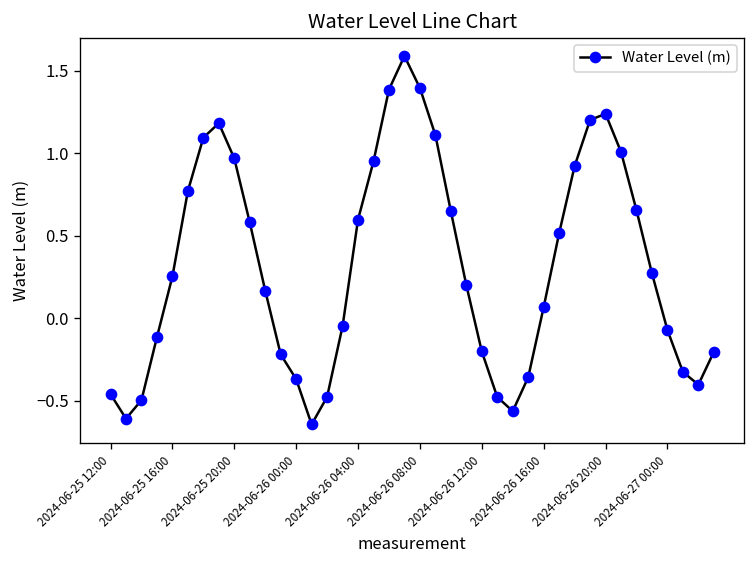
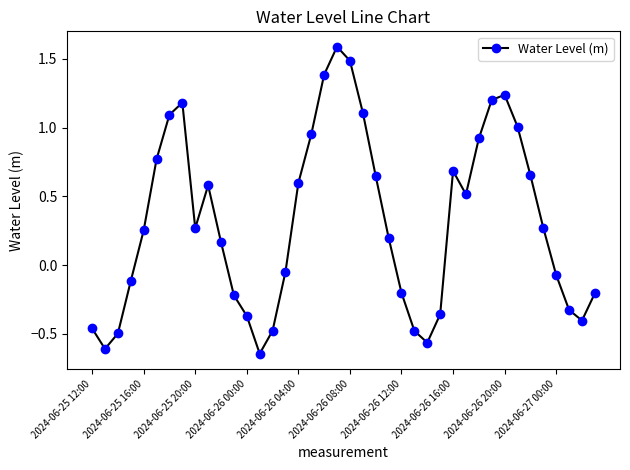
  {
    "2024-06-25 12:00": -0.46,
    "2024-06-25 16:00": 0.25,
-   "2024-06-25 20:00": 0.97,
+   "2024-06-25 20:00": 0.27,
    "2024-06-26 00:00": -0.37,
    "2024-06-26 04:00": 0.60,
-   "2024-06-26 08:00": 1.39,
+   "2024-06-26 08:00": 1.49,
    "2024-06-26 12:00": -0.20,
-   "2024-06-26 16:00": 0.07,
+   "2024-06-26 16:00": 0.68,
    "2024-06-26 20:00": 1.24,
    "2024-06-27 00:00": -0.07
  }
